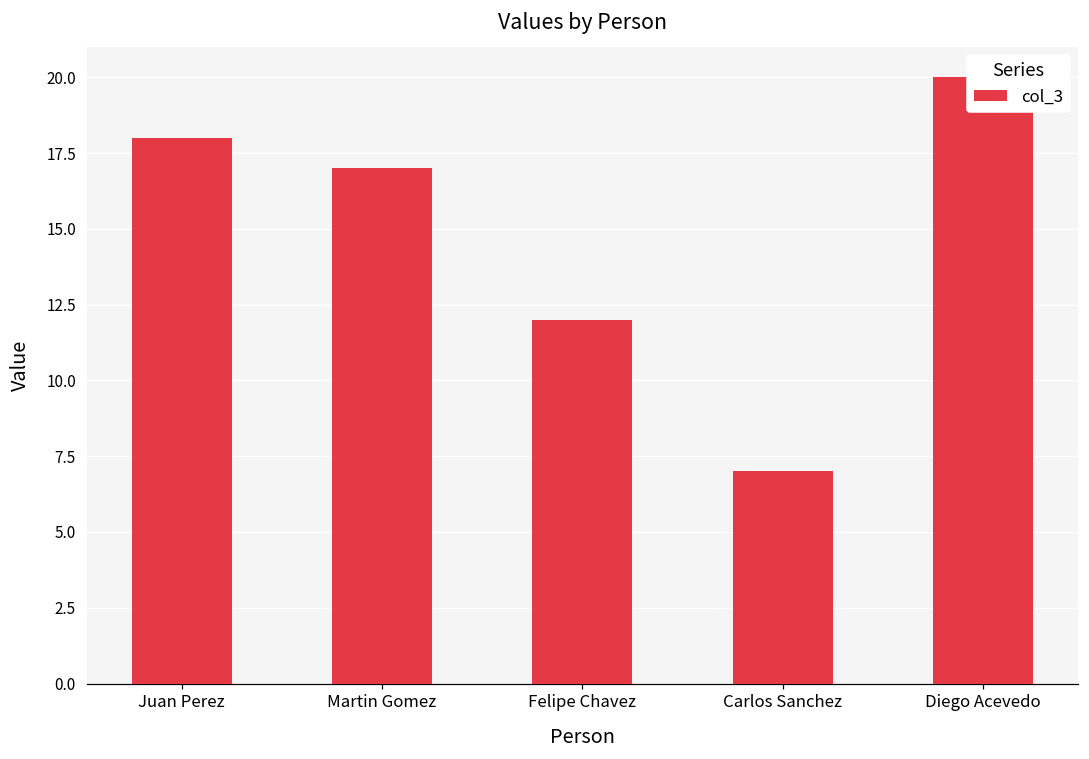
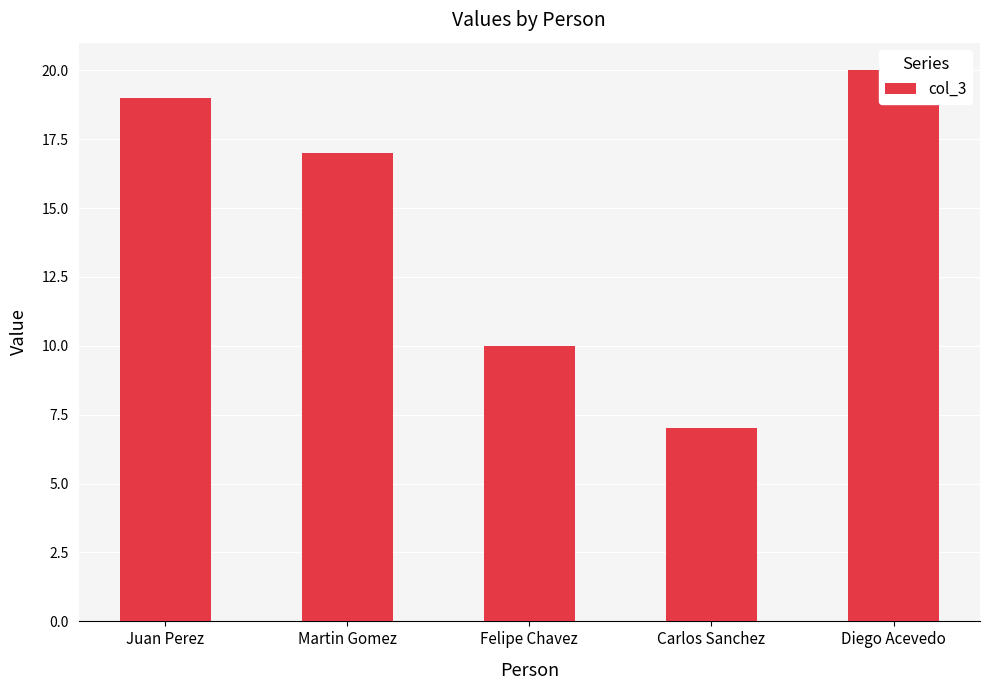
  {
-   "Juan Perez": 18,
+   "Juan Perez": 19,
    "Martin Gomez": 17,
-   "Felipe Chavez": 12,
+   "Felipe Chavez": 10,
    "Carlos Sanchez": 7
  }
